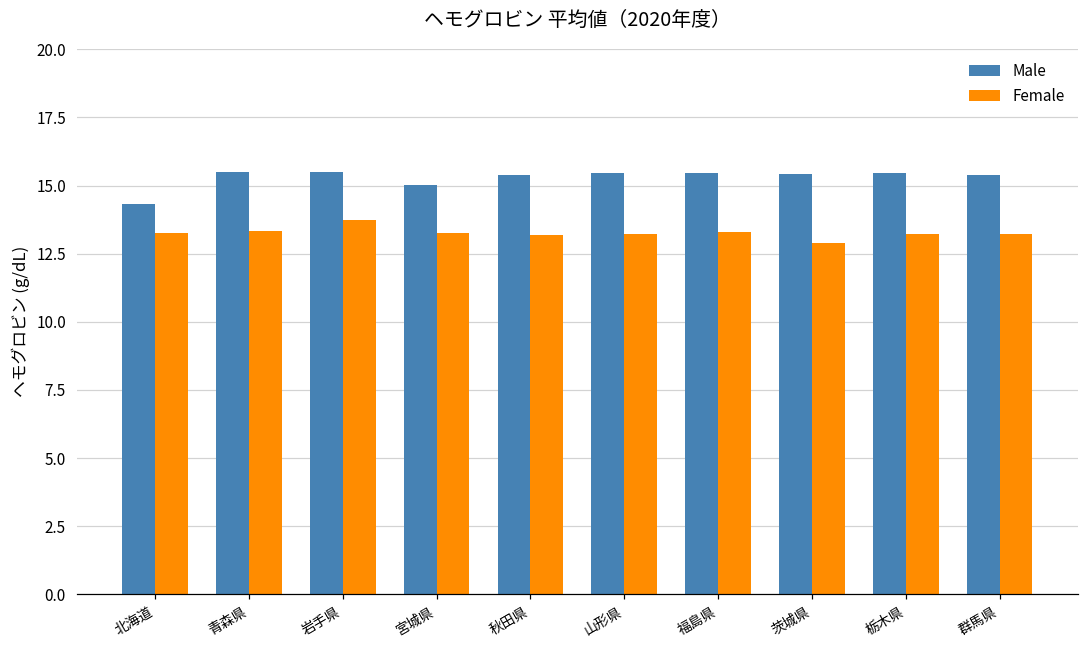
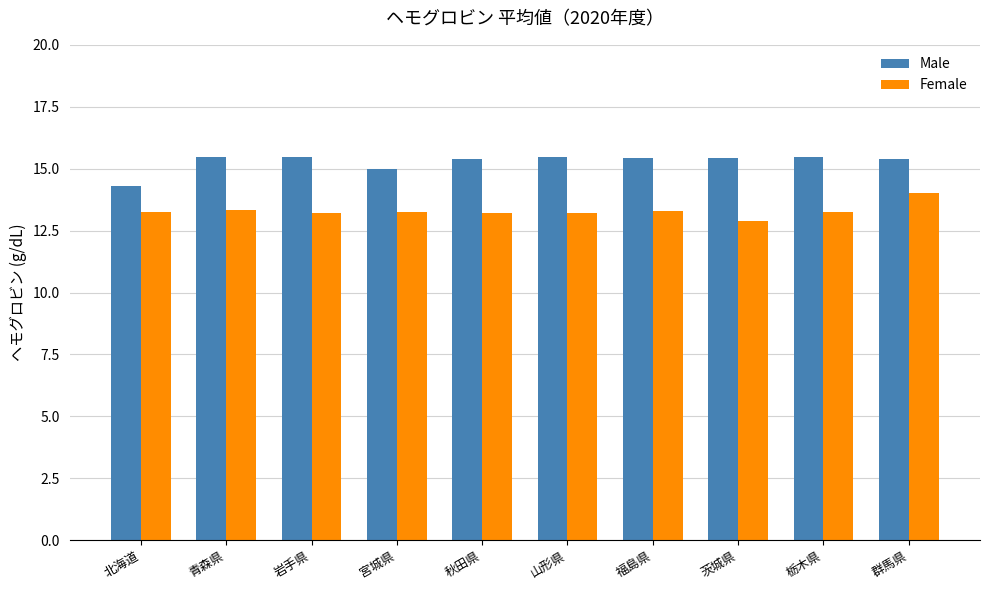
  {
    "Male": {
      "北海道": 14.3,
      "青森県": 15.5,
      "岩手県": 15.5,
      "宮城県": 15.0,
      "秋田県": 15.4,
      "山形県": 15.5,
      "福島県": 15.4,
      "茨城県": 15.4,
      "栃木県": 15.5,
      "群馬県": 15.4
    },
    "Female": {
      "北海道": 13.3,
      "青森県": 13.3,
-     "岩手県": 13.7,
+     "岩手県": 13.2,
      "宮城県": 13.2,
      "秋田県": 13.2,
      "山形県": 13.2,
      "福島県": 13.3,
      "茨城県": 12.9,
      "栃木県": 13.2,
-     "群馬県": 13.2
+     "群馬県": 14.0
    }
  }
